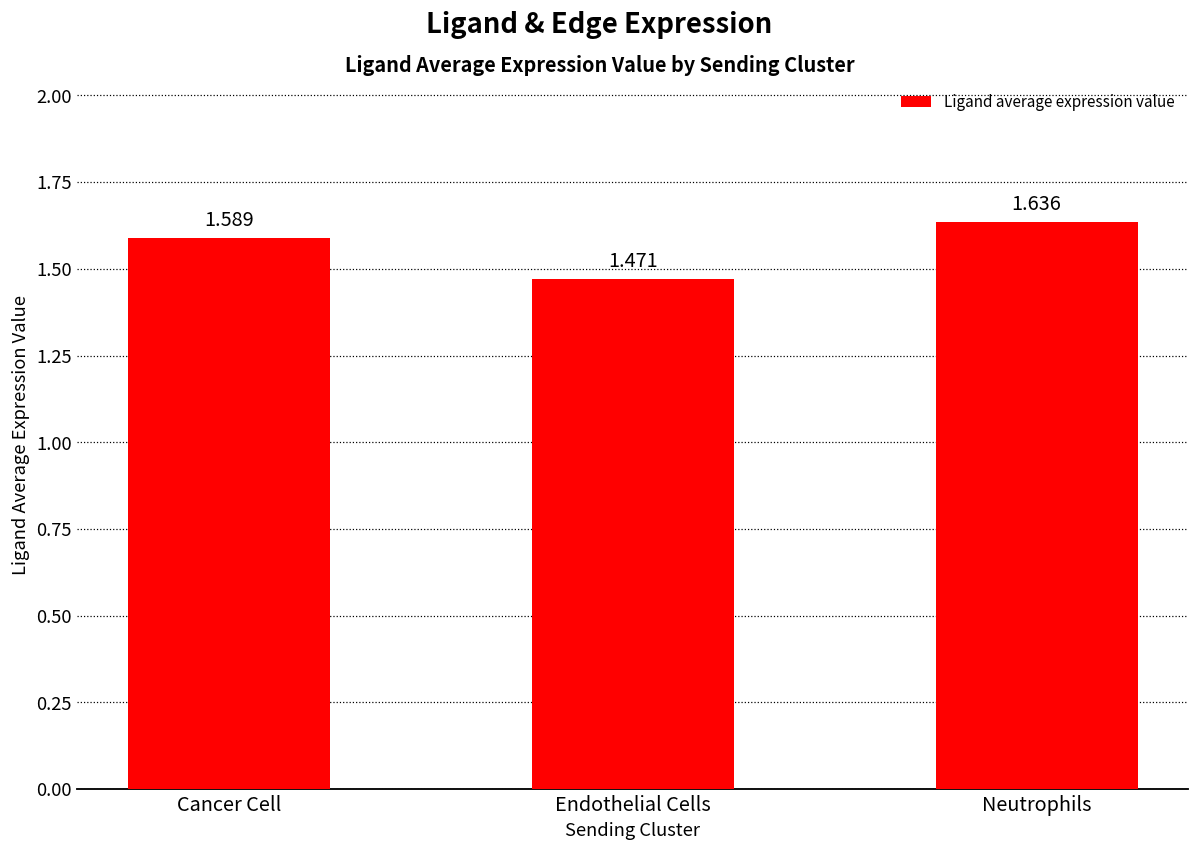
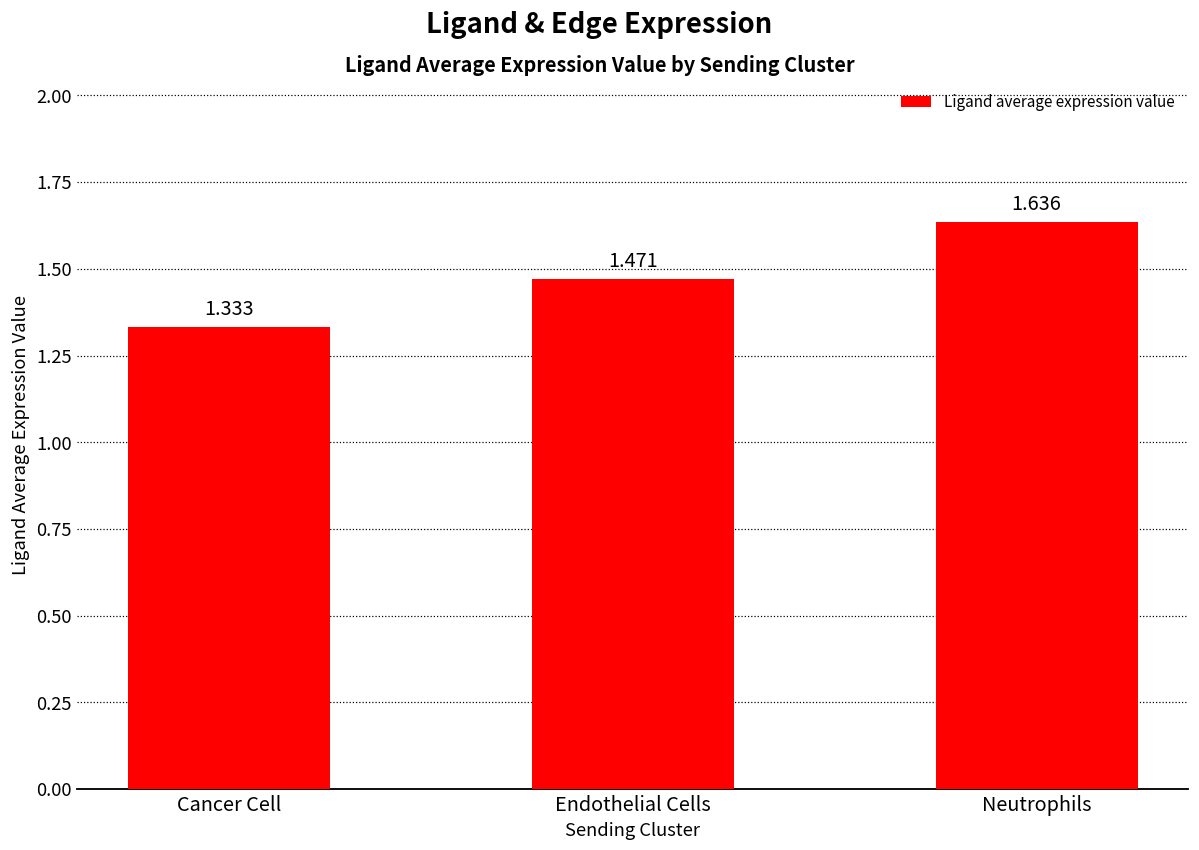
  {
-   "Cancer Cell": 1.589,
+   "Cancer Cell": 1.333,
    "Endothelial Cells": 1.471,
    "Neutrophils": 1.636
  }
